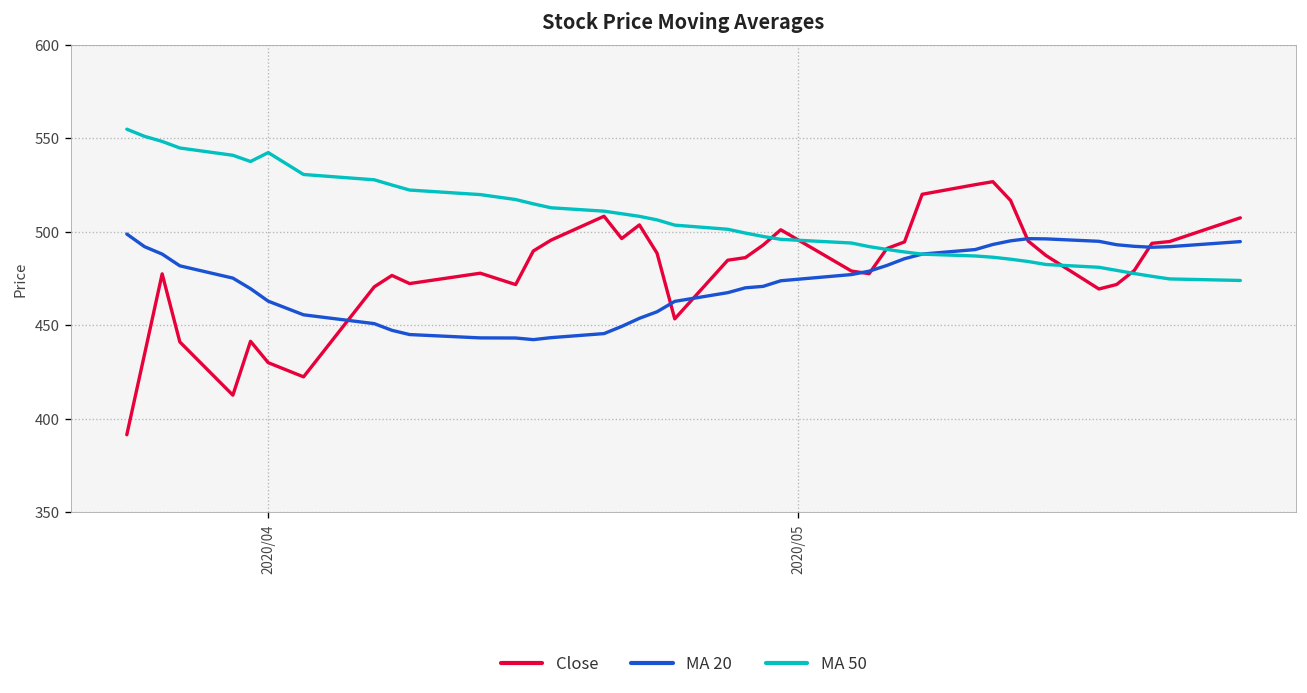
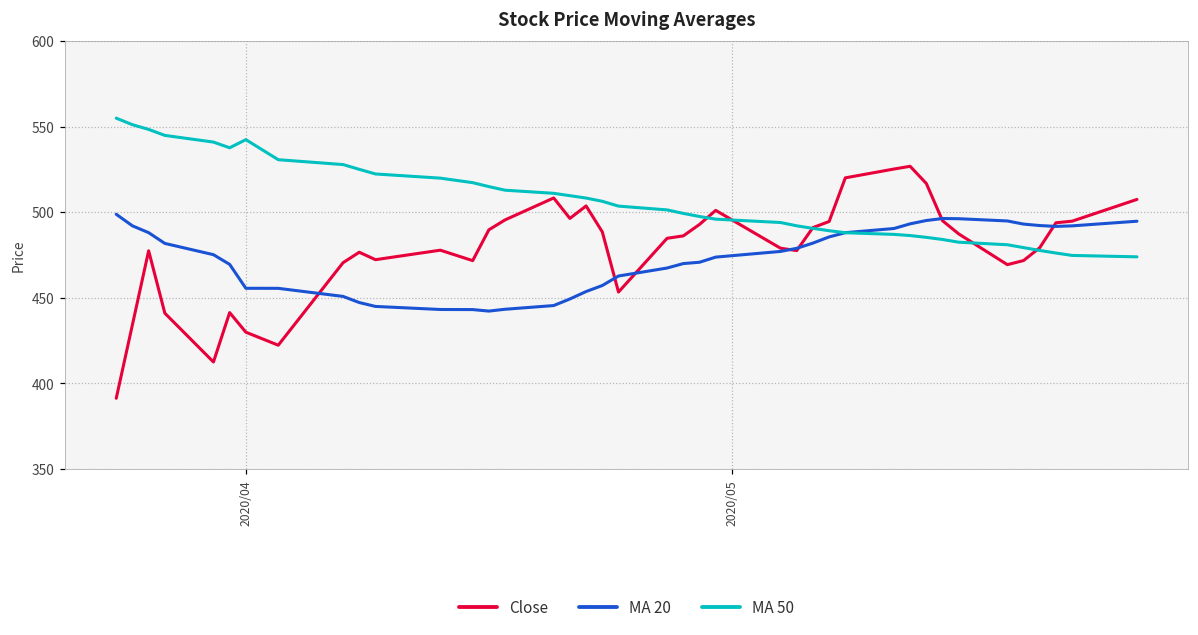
  {
    "Close": {
      "2020/04": 430
    },
    "MA 20": {
-     "2020/04": 463
+     "2020/04": 456
    },
    "MA 50": {
      "2020/04": 542
    }
  }
